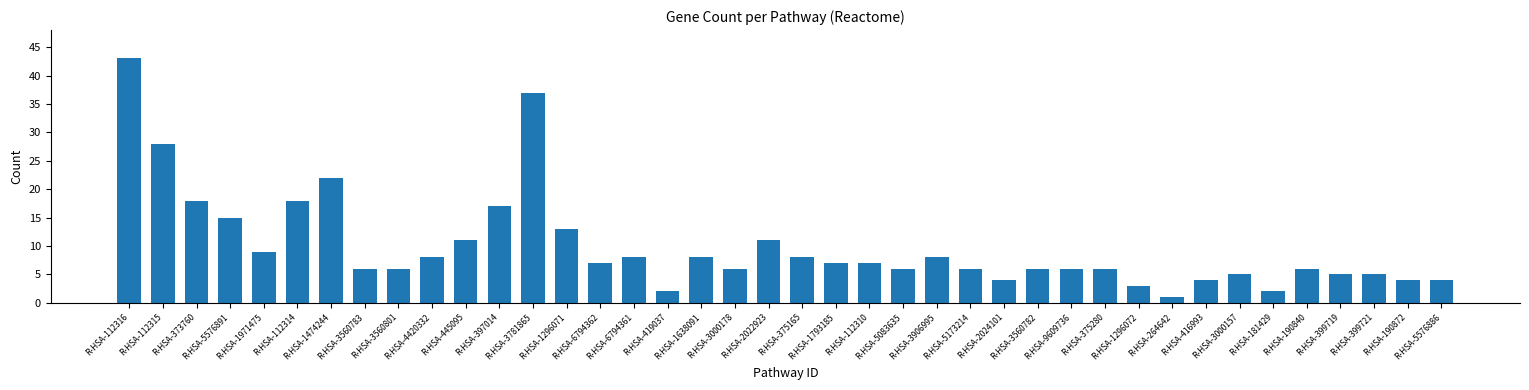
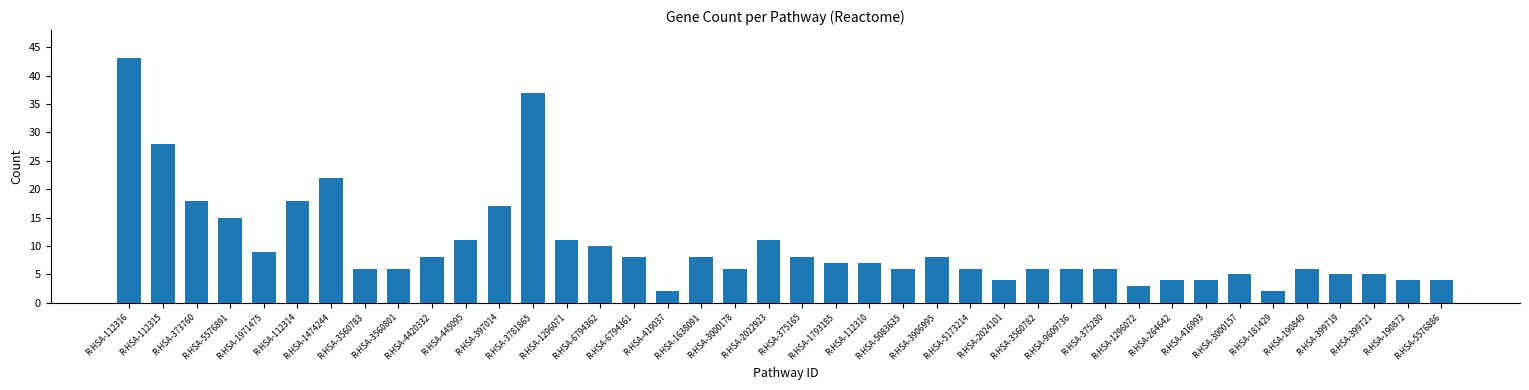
  {
    "R-HSA-112316": 43,
    "R-HSA-112315": 28,
    "R-HSA-373760": 18,
    "R-HSA-5576891": 15,
    "R-HSA-1971475": 9,
    "R-HSA-112314": 18,
    "R-HSA-1474244": 22,
    "R-HSA-3560783": 6,
    "R-HSA-3560801": 6,
    "R-HSA-4420332": 8,
    "R-HSA-445095": 11,
    "R-HSA-397014": 17,
    "R-HSA-3781865": 37,
-   "R-HSA-1296071": 13,
-   "R-HSA-6794362": 7,
+   "R-HSA-1296071": 11,
+   "R-HSA-6794362": 10,
    "R-HSA-6794361": 8,
    "R-HSA-419037": 2,
    "R-HSA-1638091": 8,
    "R-HSA-3000178": 6,
    "R-HSA-2022923": 11,
    "R-HSA-375165": 8,
    "R-HSA-1793185": 7,
    "R-HSA-112310": 7,
    "R-HSA-5083635": 6,
    "R-HSA-3906995": 8,
    "R-HSA-5173214": 6,
    "R-HSA-2024101": 4,
    "R-HSA-3560782": 6,
    "R-HSA-9609736": 6,
    "R-HSA-375280": 6,
    "R-HSA-1296072": 3,
-   "R-HSA-264642": 1,
+   "R-HSA-264642": 4,
    "R-HSA-416993": 4,
    "R-HSA-3000157": 5,
    "R-HSA-181429": 2,
    "R-HSA-190840": 6,
    "R-HSA-399719": 5,
    "R-HSA-399721": 5,
    "R-HSA-190872": 4,
    "R-HSA-5576886": 4
  }
